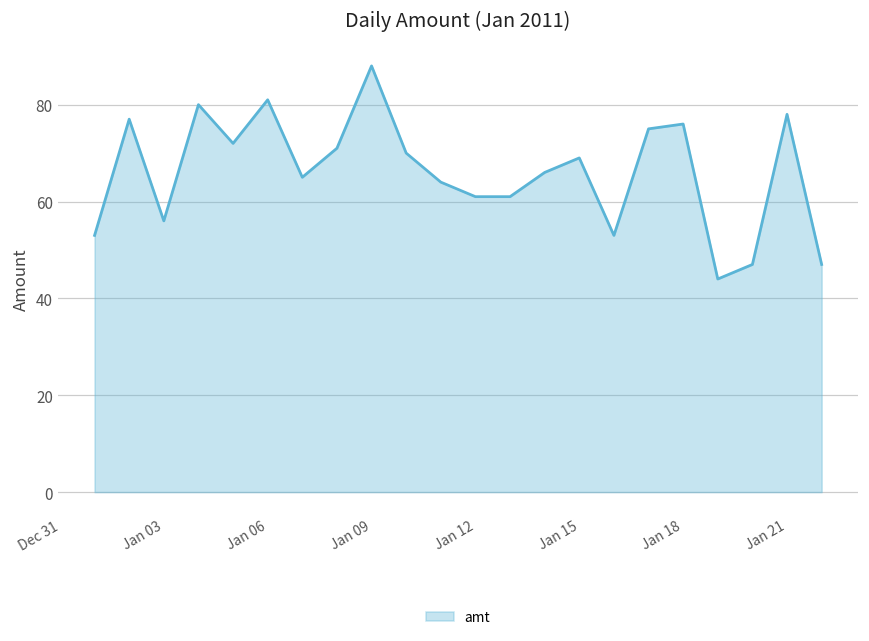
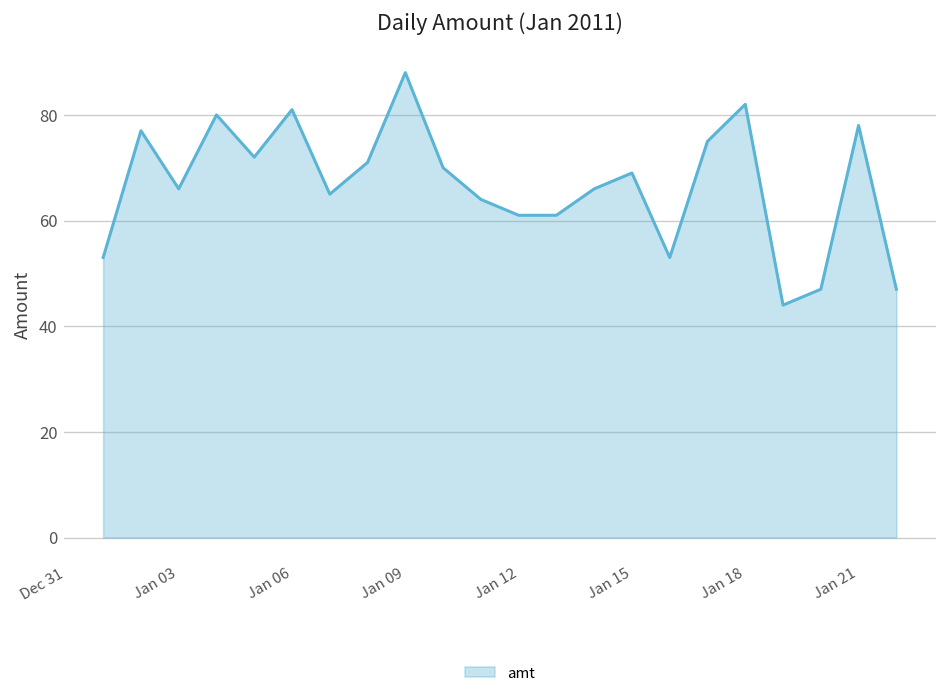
  {
-   "Jan 03": 56,
+   "Jan 03": 66,
    "Jan 06": 81,
    "Jan 09": 88,
    "Jan 12": 61,
    "Jan 15": 69,
-   "Jan 18": 76,
+   "Jan 18": 82,
    "Jan 21": 78
  }
